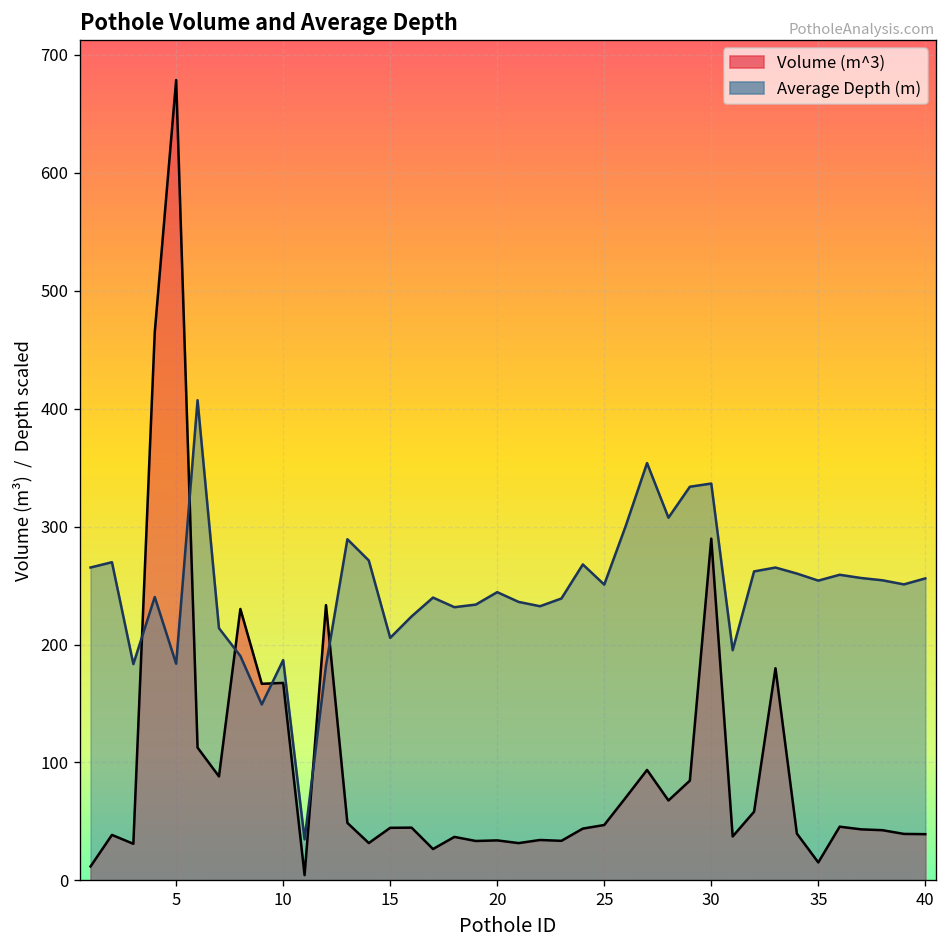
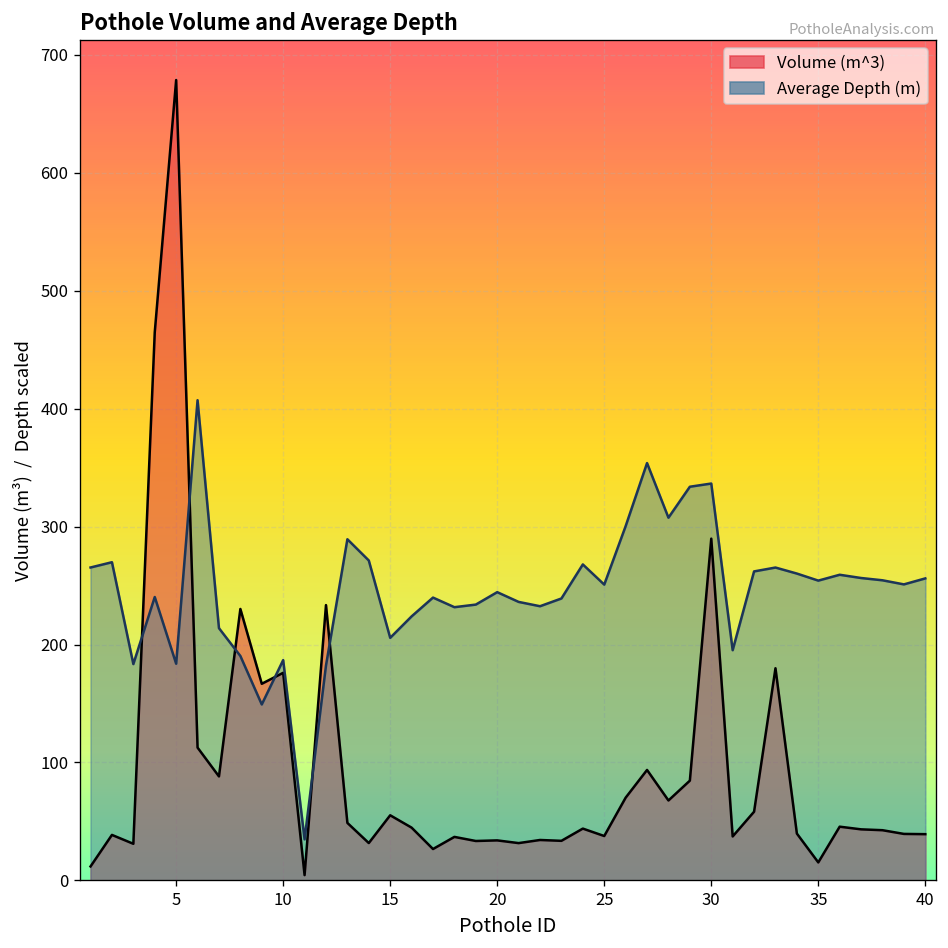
  {
    "Volume (m^3)": {
      "5": 680,
-     "10": 170,
-     "15": 40,
+     "10": 180,
+     "15": 60,
      "20": 30,
-     "25": 50,
+     "25": 40,
      "30": 290,
      "35": 20,
      "40": 40
    }
  }
